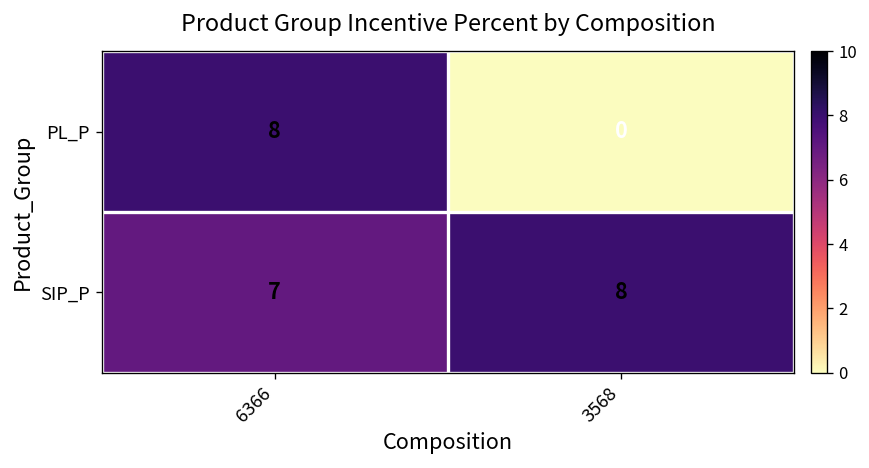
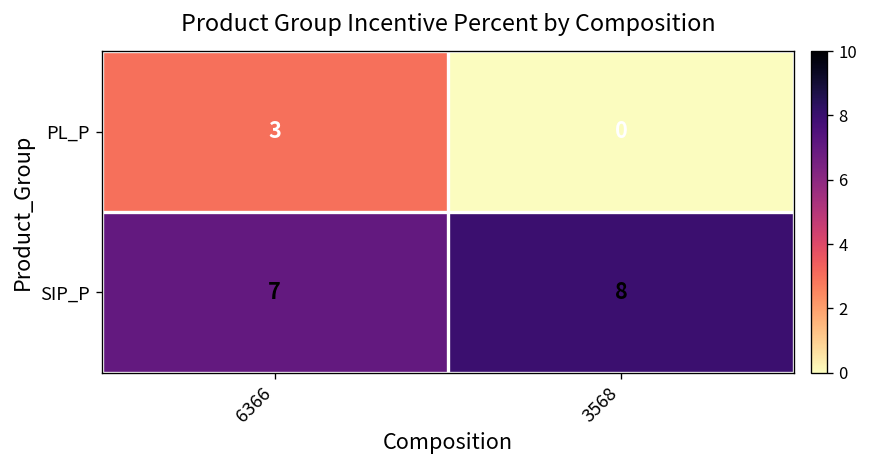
  {
    "PL_P": {
-     "6366": 8,
+     "6366": 3,
      "3568": 0
    },
    "SIP_P": {
      "6366": 7,
      "3568": 8
    }
  }
